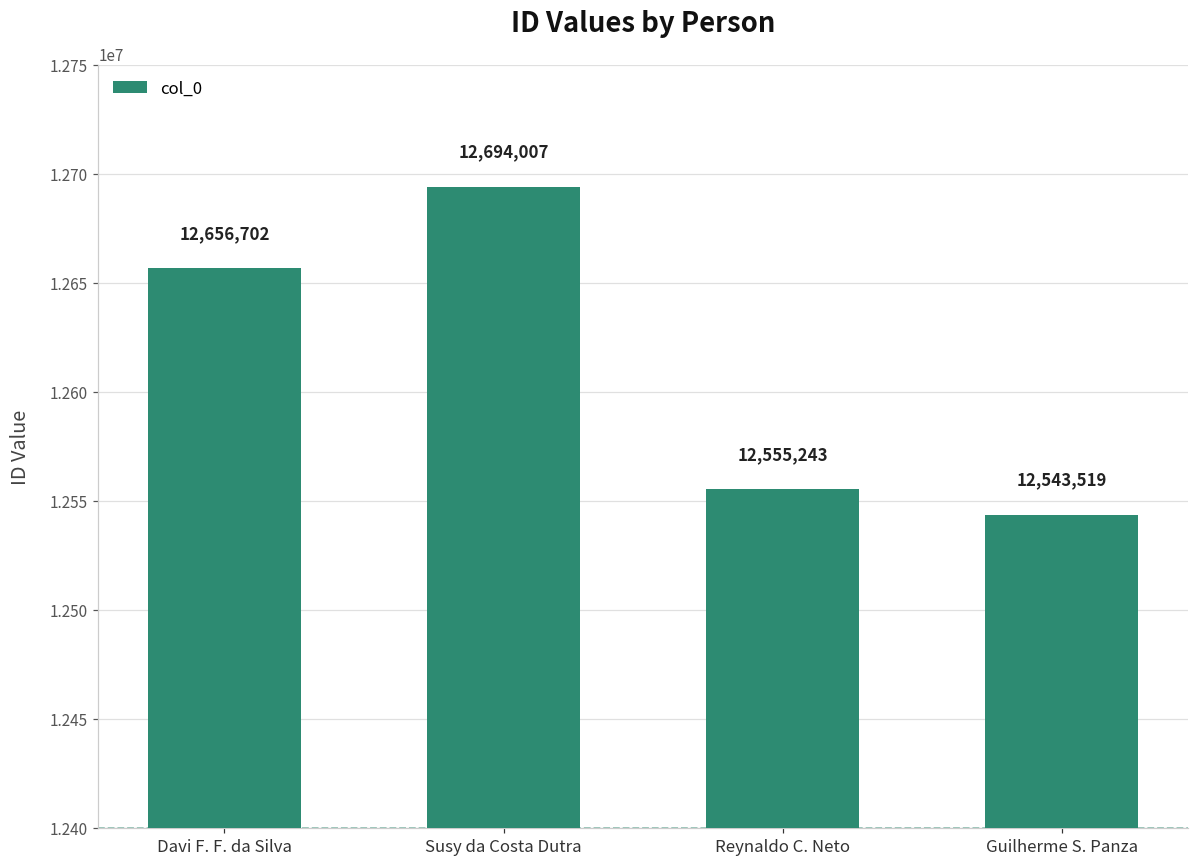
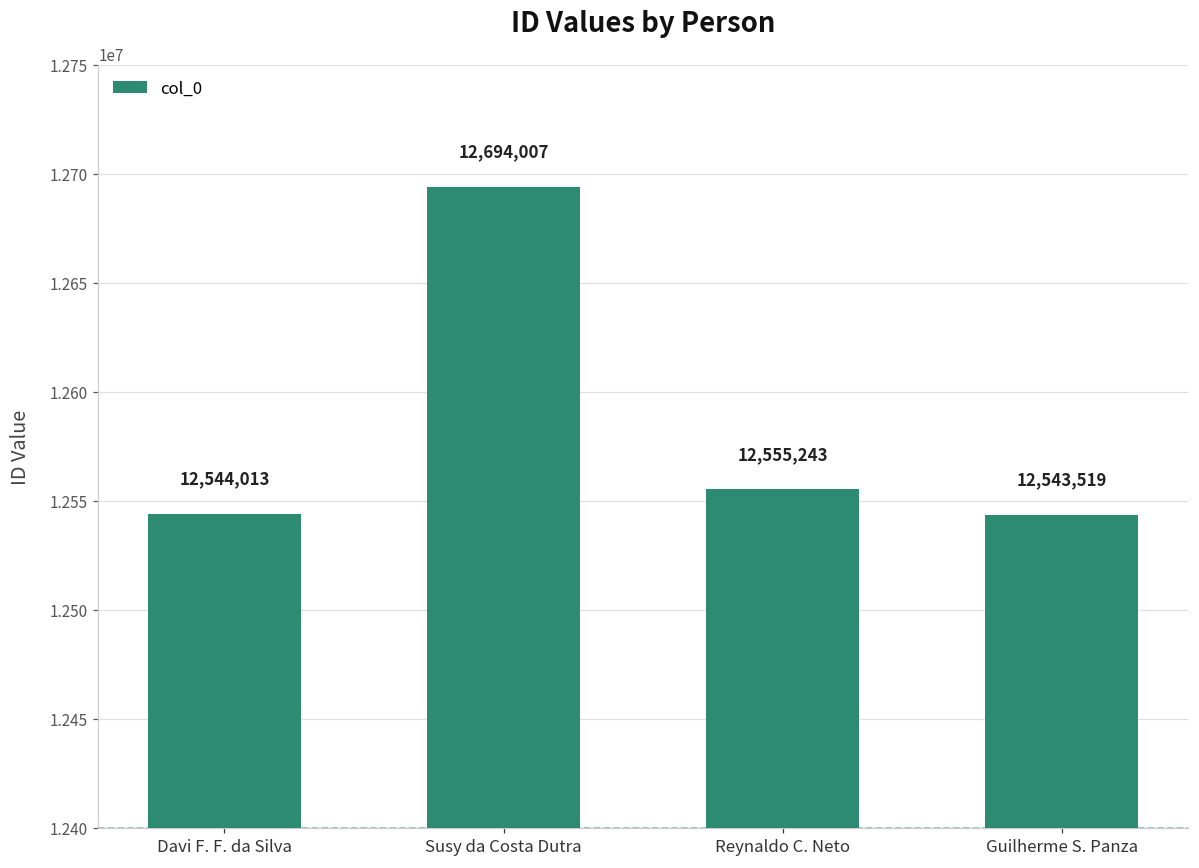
  {
-   "Davi F. F. da Silva": "12,656,702",
+   "Davi F. F. da Silva": "12,544,013",
    "Susy da Costa Dutra": "12,694,007",
    "Reynaldo C. Neto": "12,555,243",
    "Guilherme S. Panza": "12,543,519"
  }
